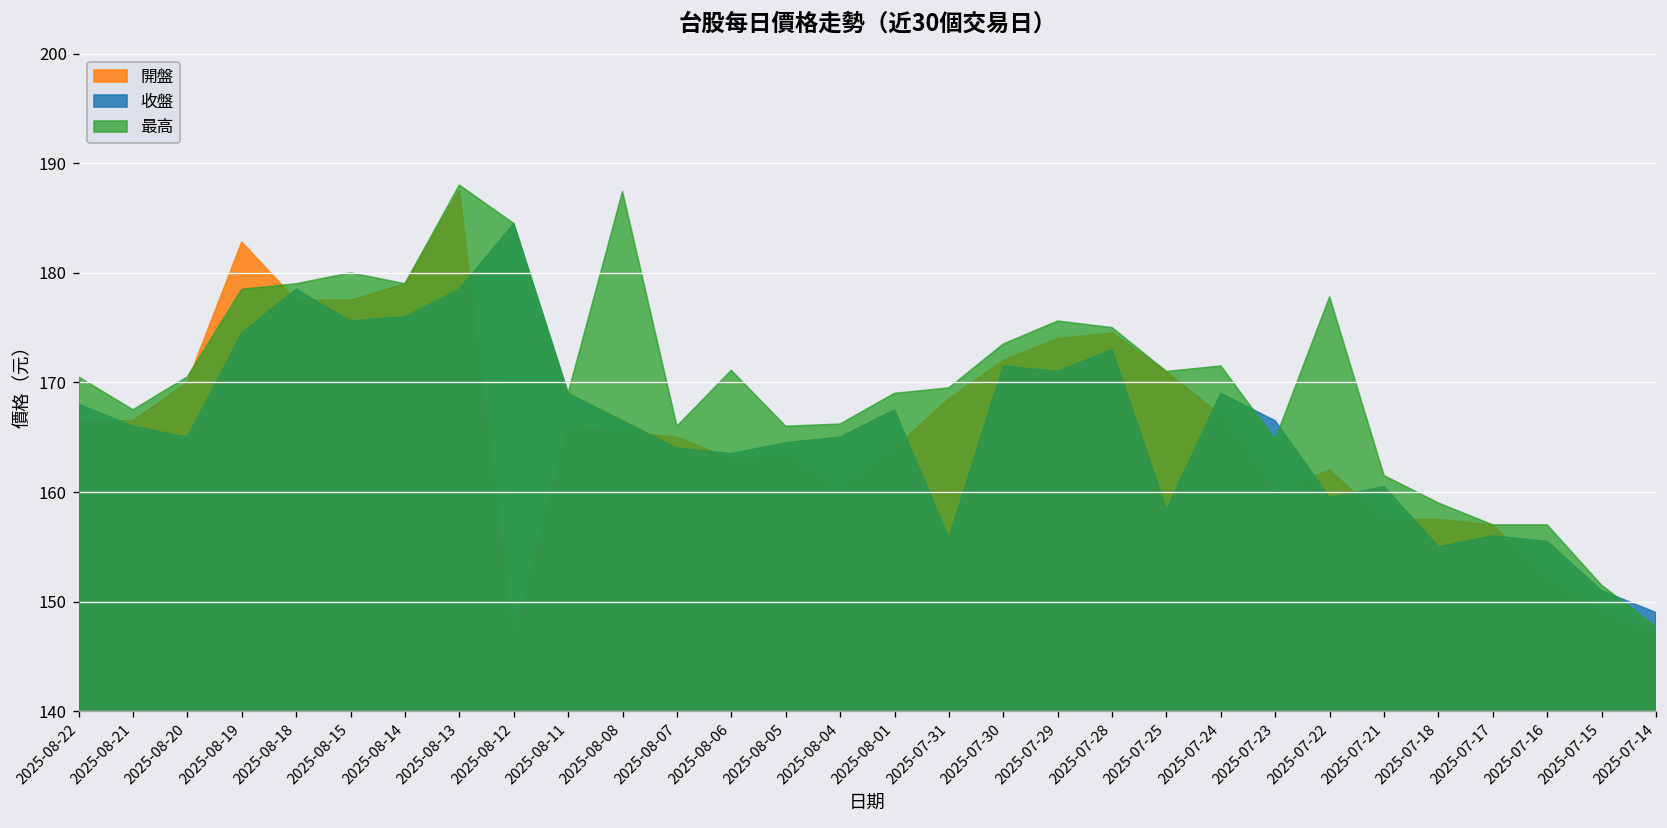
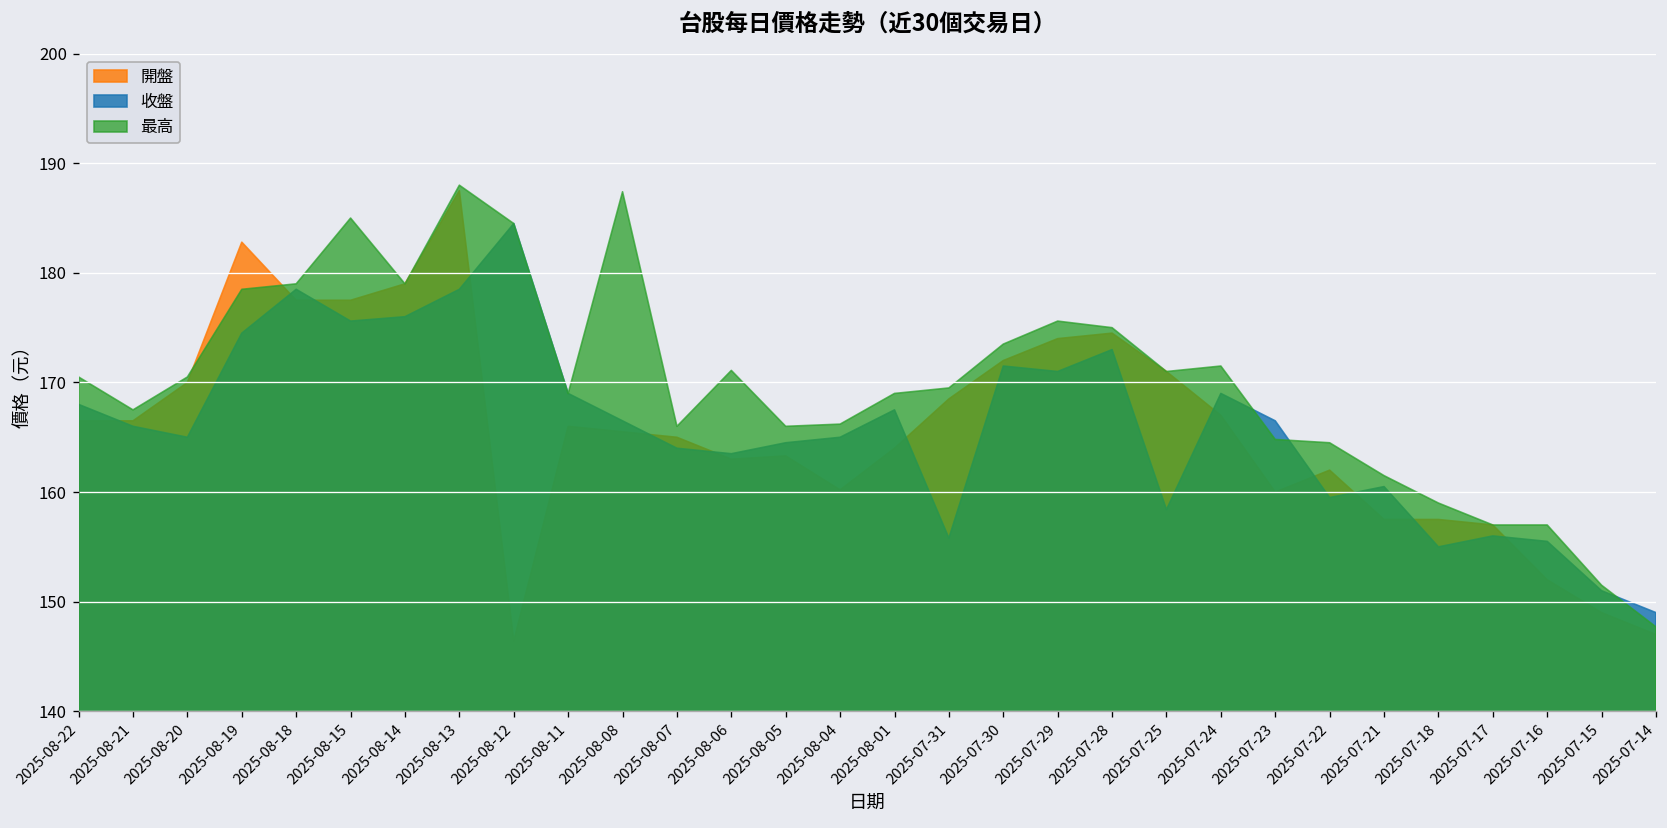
  {
    "開盤": {
      "2025-08-22": 167,
      "2025-08-21": 167,
      "2025-08-20": 170,
      "2025-08-19": 183,
      "2025-08-18": 178,
      "2025-08-15": 178,
      "2025-08-13": 188,
      "2025-08-12": 146,
      "2025-08-11": 166,
      "2025-08-08": 166,
      "2025-08-07": 165,
      "2025-08-06": 163,
      "2025-08-05": 163,
      "2025-08-04": 160,
      "2025-08-01": 164,
      "2025-07-31": 169,
      "2025-07-30": 172,
      "2025-07-29": 174,
      "2025-07-28": 175,
      "2025-07-24": 167,
      "2025-07-23": 160,
      "2025-07-22": 162,
      "2025-07-21": 158,
      "2025-07-18": 158,
      "2025-07-16": 152,
      "2025-07-15": 149,
      "2025-07-14": 147
    },
    "收盤": {
      "2025-08-22": 168,
      "2025-08-21": 166,
      "2025-08-20": 165,
      "2025-08-19": 175,
      "2025-08-18": 179,
      "2025-08-15": 176,
      "2025-08-14": 176,
      "2025-08-13": 179,
      "2025-08-08": 167,
      "2025-08-07": 164,
      "2025-08-06": 164,
      "2025-08-05": 165,
      "2025-08-04": 165,
      "2025-08-01": 168,
      "2025-07-31": 156,
      "2025-07-30": 172,
      "2025-07-29": 171,
      "2025-07-28": 173,
      "2025-07-25": 158,
      "2025-07-24": 169,
      "2025-07-23": 167,
      "2025-07-22": 160,
      "2025-07-21": 161,
      "2025-07-18": 155,
      "2025-07-17": 156,
      "2025-07-16": 156,
      "2025-07-15": 151,
      "2025-07-14": 149
    },
    "最高": {
      "2025-08-22": 171,
      "2025-08-21": 168,
      "2025-08-20": 171,
      "2025-08-19": 179,
      "2025-08-18": 179,
-     "2025-08-15": 180,
+     "2025-08-15": 185,
      "2025-08-13": 188,
      "2025-08-08": 187,
      "2025-08-07": 166,
      "2025-08-06": 171,
      "2025-08-05": 166,
      "2025-08-04": 166,
      "2025-08-01": 169,
      "2025-07-31": 170,
      "2025-07-30": 174,
      "2025-07-29": 176,
      "2025-07-28": 175,
      "2025-07-24": 172,
      "2025-07-23": 165,
-     "2025-07-22": 178,
+     "2025-07-22": 165,
      "2025-07-21": 162,
      "2025-07-18": 159,
      "2025-07-16": 157,
      "2025-07-15": 152,
      "2025-07-14": 148
    }
  }
